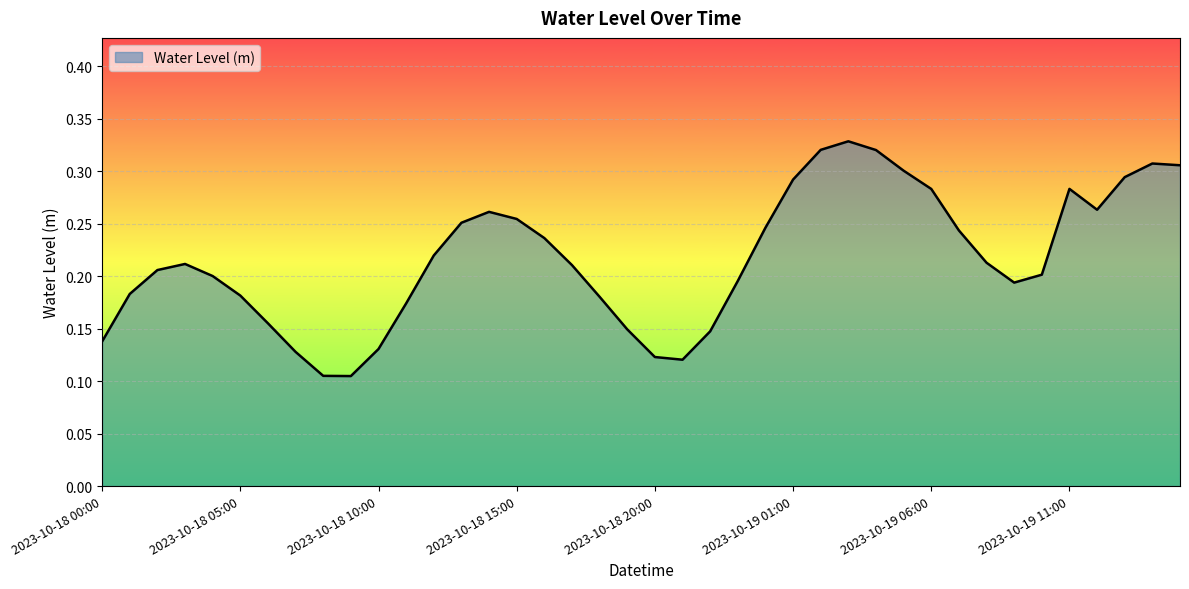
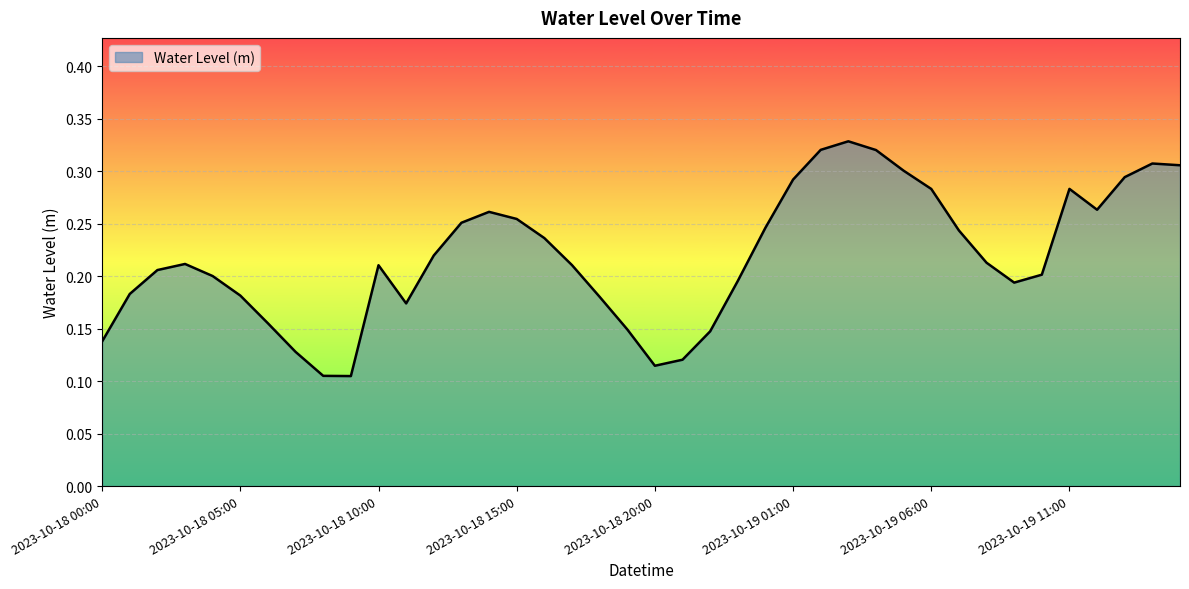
  {
    "2023-10-18 00:00": 0.138,
    "2023-10-18 05:00": 0.182,
-   "2023-10-18 10:00": 0.131,
+   "2023-10-18 10:00": 0.210,
    "2023-10-18 15:00": 0.255,
-   "2023-10-18 20:00": 0.123,
+   "2023-10-18 20:00": 0.115,
    "2023-10-19 01:00": 0.292,
    "2023-10-19 06:00": 0.283,
    "2023-10-19 11:00": 0.283
  }
